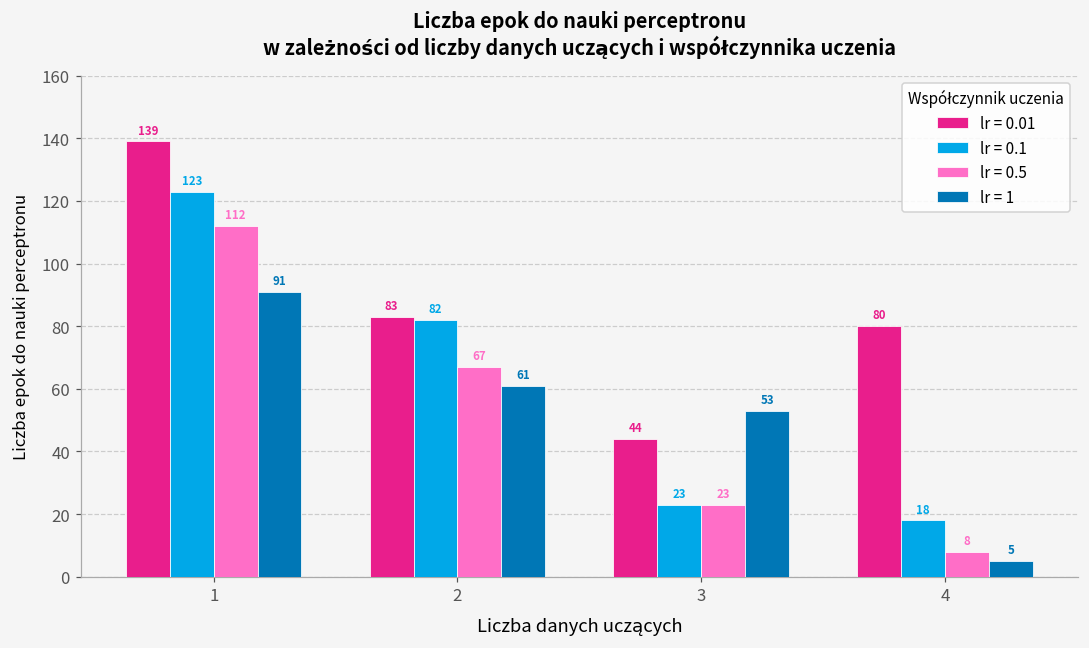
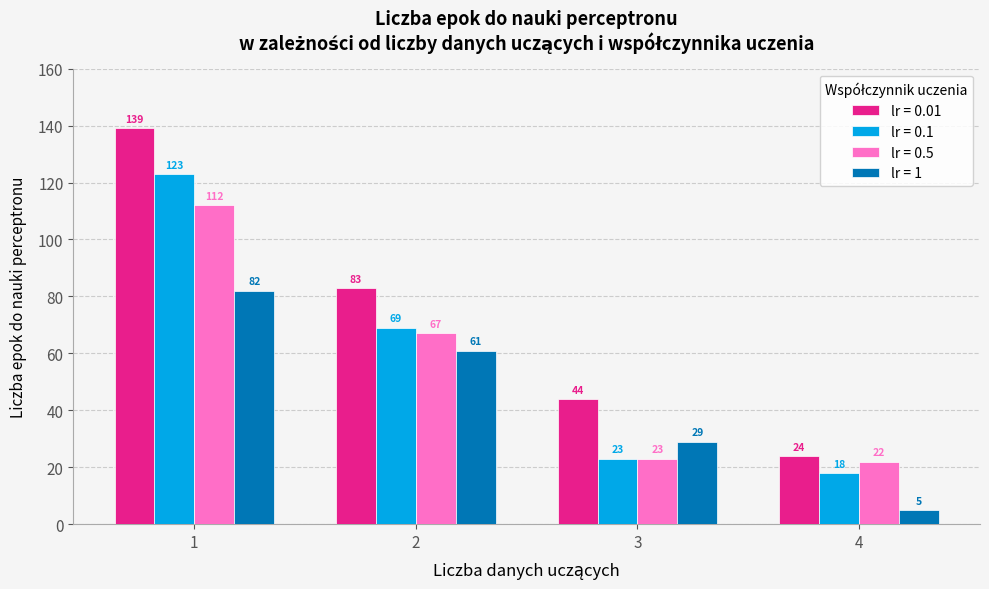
  {
    "lr = 0.01": {
      "1": 139,
      "2": 83,
      "3": 44,
-     "4": 80
+     "4": 24
    },
    "lr = 0.1": {
      "1": 123,
-     "2": 82,
+     "2": 69,
      "3": 23,
      "4": 18
    },
    "lr = 0.5": {
      "1": 112,
      "2": 67,
      "3": 23,
-     "4": 8
+     "4": 22
    },
    "lr = 1": {
-     "1": 91,
+     "1": 82,
      "2": 61,
-     "3": 53,
+     "3": 29,
      "4": 5
    }
  }
